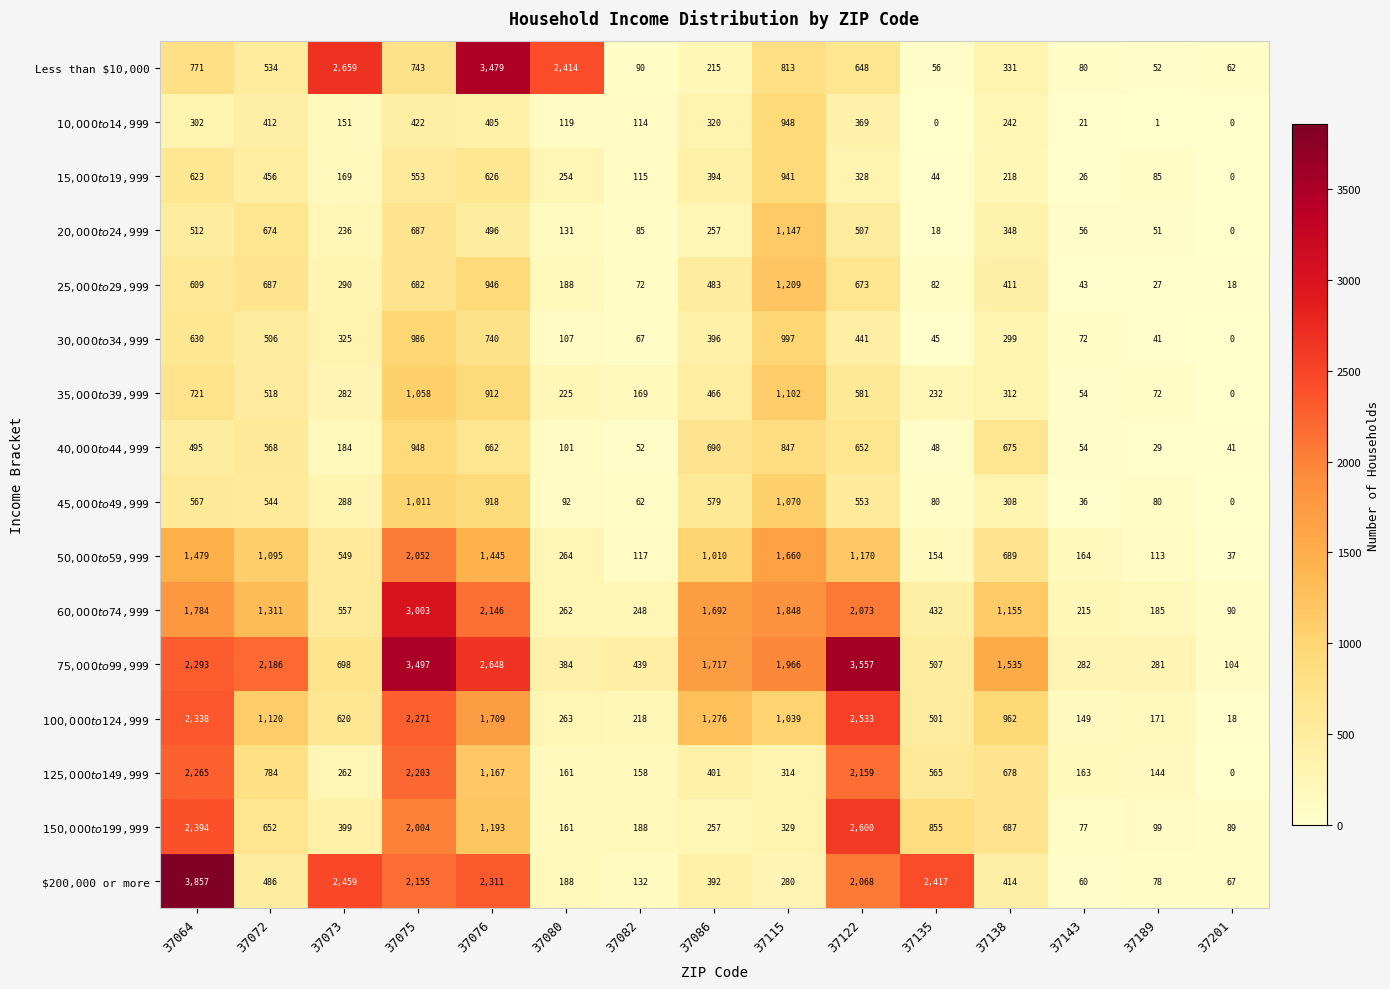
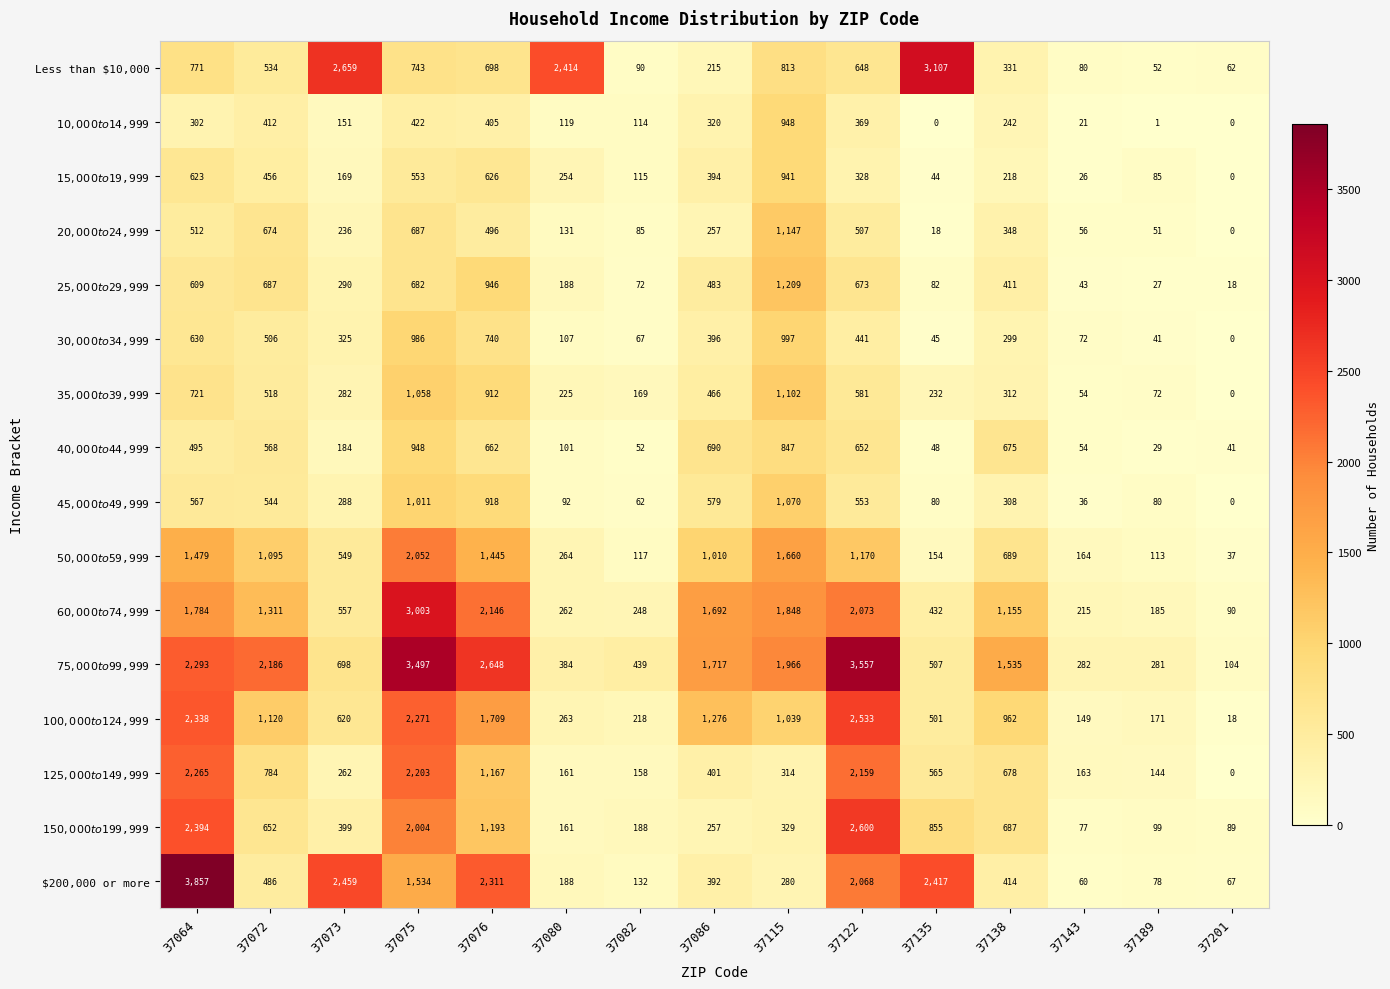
  {
    "Less than $10,000": {
      "37064": "771",
      "37072": "534",
      "37073": "2,659",
      "37075": "743",
-     "37076": "3,479",
+     "37076": "698",
      "37080": "2,414",
      "37082": "90",
      "37086": "215",
      "37115": "813",
      "37122": "648",
-     "37135": "56",
+     "37135": "3,107",
      "37138": "331",
      "37143": "80",
      "37189": "52",
      "37201": "62"
    },
    "$200,000 or more": {
      "37064": "3,857",
      "37072": "486",
      "37073": "2,459",
-     "37075": "2,155",
+     "37075": "1,534",
      "37076": "2,311",
      "37080": "188",
      "37082": "132",
      "37086": "392",
      "37115": "280",
      "37122": "2,068",
      "37135": "2,417",
      "37138": "414",
      "37143": "60",
      "37189": "78",
      "37201": "67"
    }
  }
